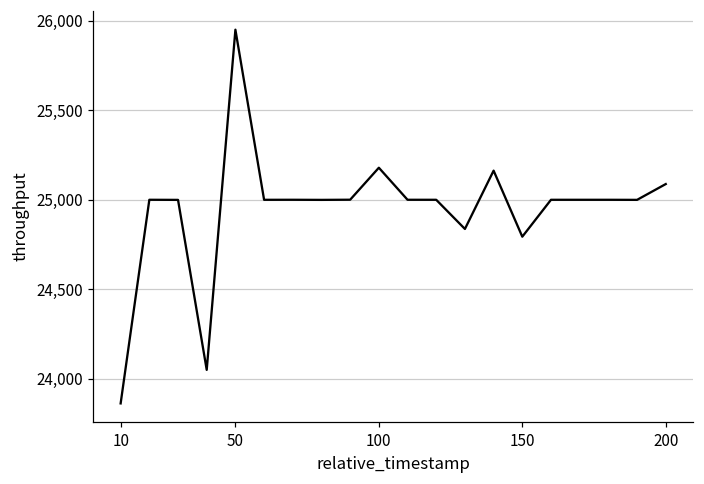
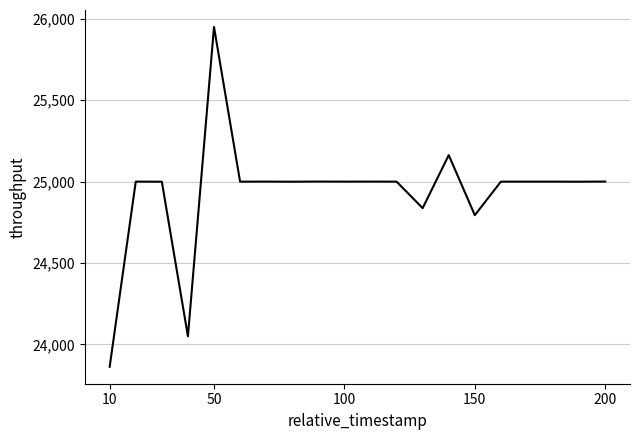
  {
    "10": "23,860",
    "50": "25,950",
-   "100": "25,180",
+   "100": "25,000",
    "150": "24,790",
-   "200": "25,090"
+   "200": "25,000"
  }
